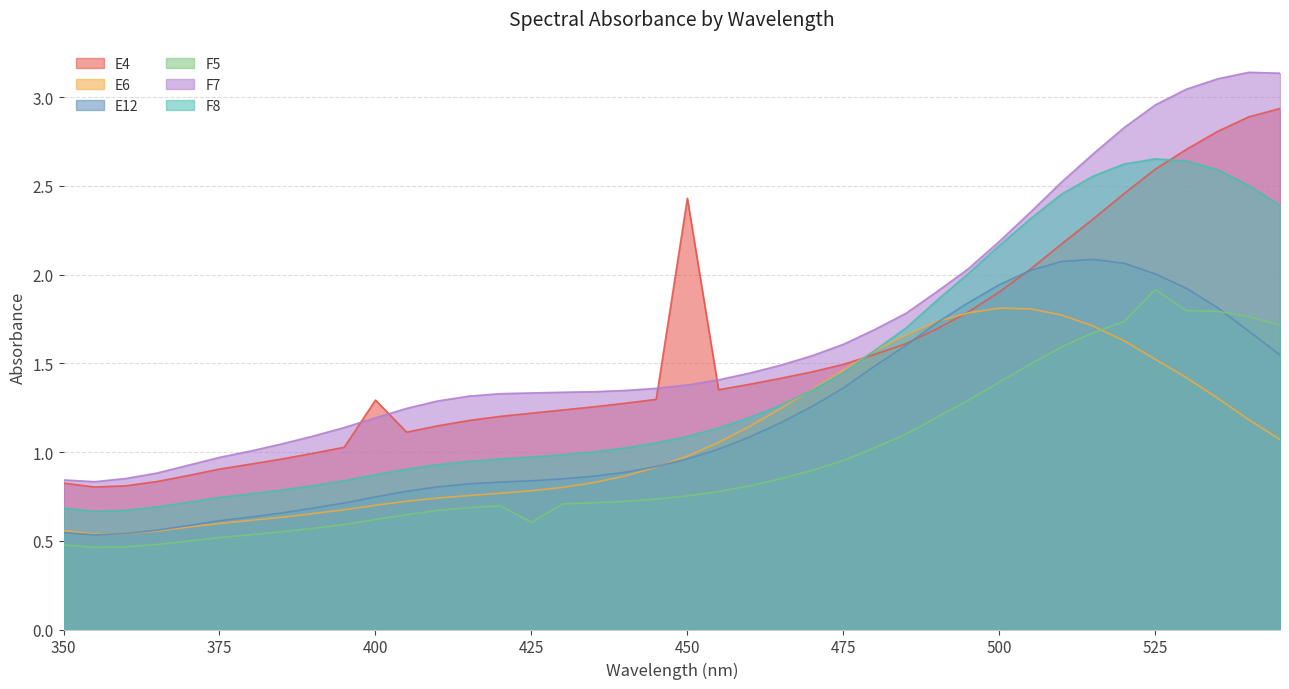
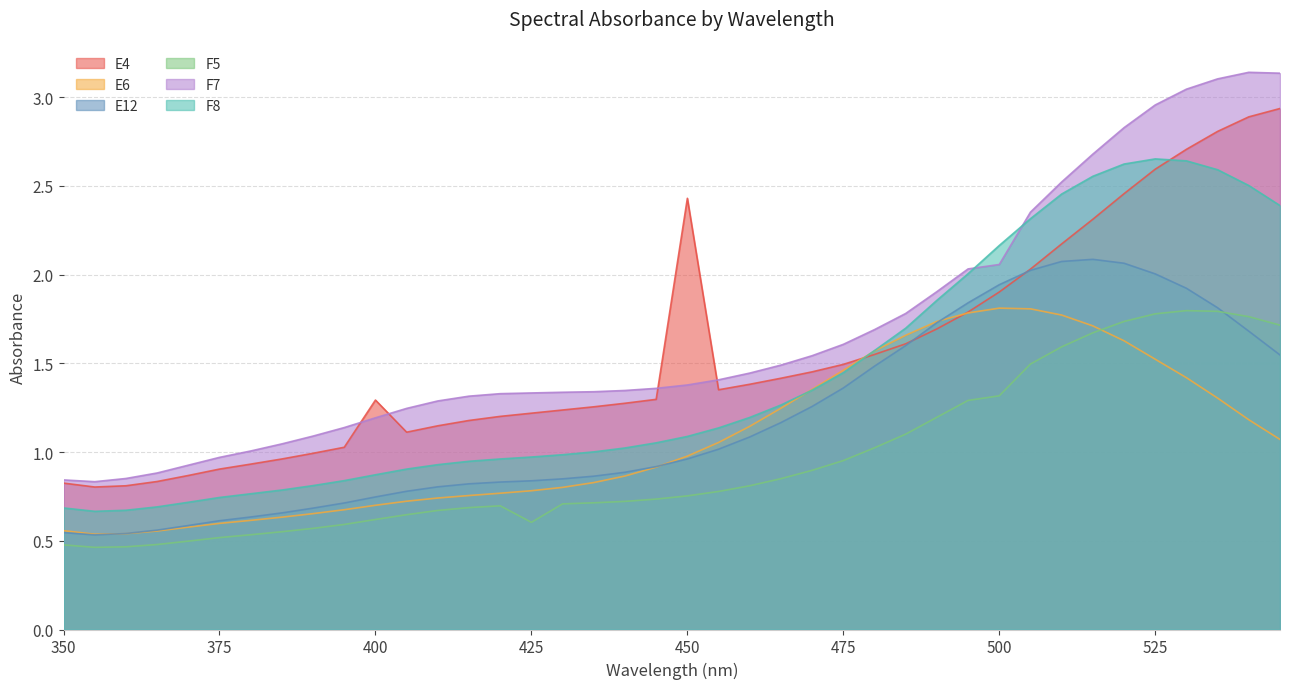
  {
    "E4": {
      "350": 0.83,
      "375": 0.90,
      "400": 1.29,
      "425": 1.22,
      "450": 2.43,
      "475": 1.49,
      "500": 1.90,
      "525": 2.59
    },
    "E6": {
      "375": 0.60,
      "400": 0.70,
      "425": 0.78,
      "450": 0.98,
      "500": 1.81,
      "525": 1.52
    },
    "F5": {
      "350": 0.48,
      "375": 0.52,
      "400": 0.62,
      "425": 0.60,
      "450": 0.75,
      "475": 0.95,
-     "500": 1.39,
-     "525": 1.92
+     "500": 1.32,
+     "525": 1.78
    },
    "F7": {
      "350": 0.84,
      "375": 0.97,
      "400": 1.19,
      "425": 1.33,
      "450": 1.38,
      "475": 1.61,
-     "500": 2.19,
+     "500": 2.06,
      "525": 2.96
    }
  }
